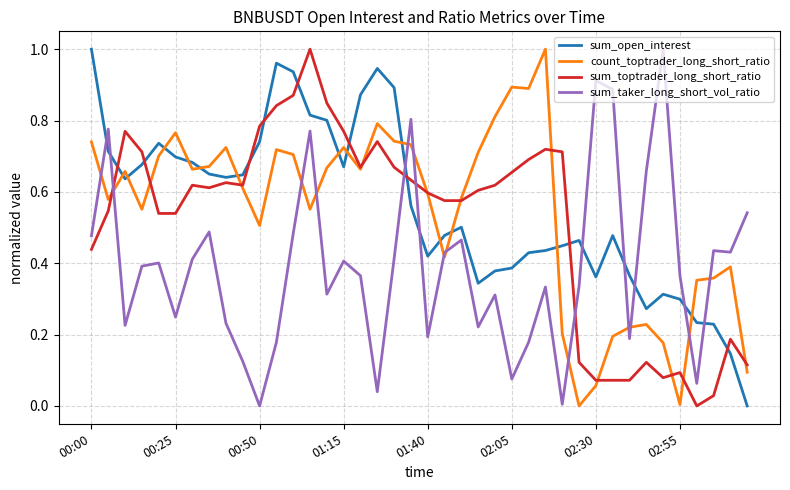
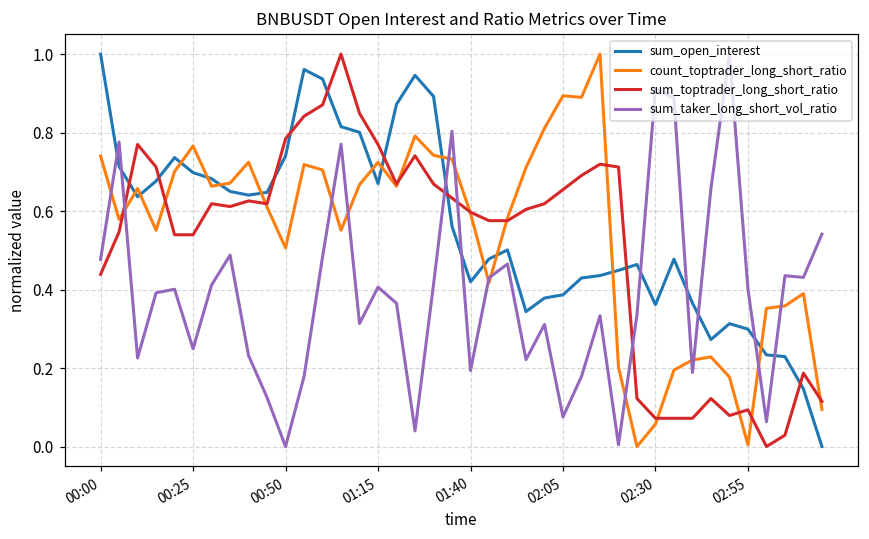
  {
    "sum_open_interest": {
      "00:00": 1.00,
      "00:25": 0.70,
      "00:50": 0.74,
      "01:15": 0.67,
      "01:40": 0.42,
      "02:05": 0.39,
      "02:30": 0.36,
      "02:55": 0.30
    },
    "count_toptrader_long_short_ratio": {
      "00:00": 0.74,
      "00:25": 0.77,
      "00:50": 0.51,
      "01:15": 0.72,
      "02:05": 0.89,
      "02:30": 0.06,
      "02:55": 0.00
    },
    "sum_toptrader_long_short_ratio": {
      "00:00": 0.44,
      "00:25": 0.54,
      "00:50": 0.78,
      "01:15": 0.77,
      "02:05": 0.65,
      "02:30": 0.07,
      "02:55": 0.09
    },
    "sum_taker_long_short_vol_ratio": {
      "00:00": 0.48,
      "00:25": 0.25,
      "00:50": 0.00,
      "01:15": 0.41,
      "01:40": 0.19,
      "02:05": 0.08,
-     "02:55": 0.37
+     "02:55": 0.40
    }
  }
